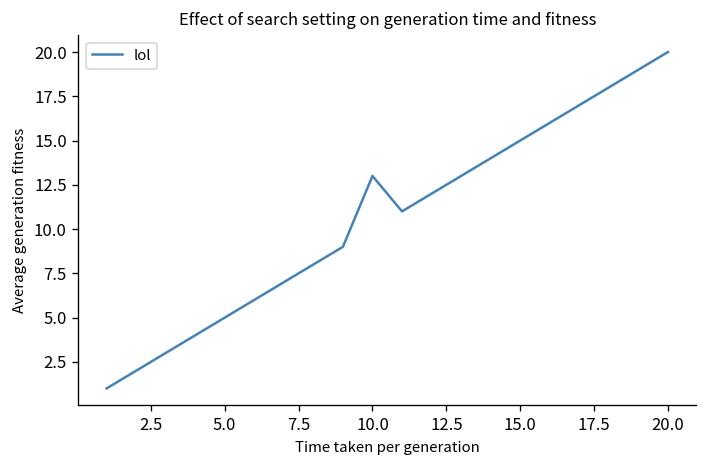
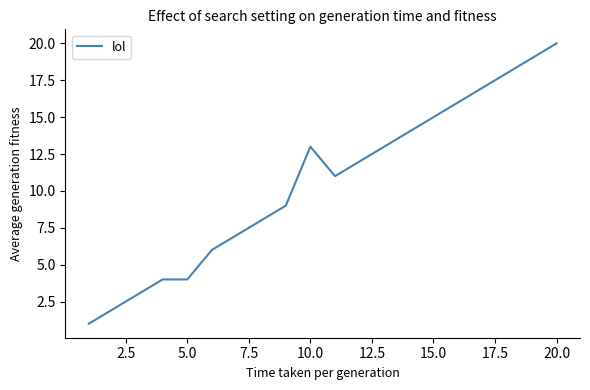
  {
-   "5.0": 5,
+   "5.0": 4,
    "10.0": 13,
    "15.0": 15,
    "20.0": 20
  }
